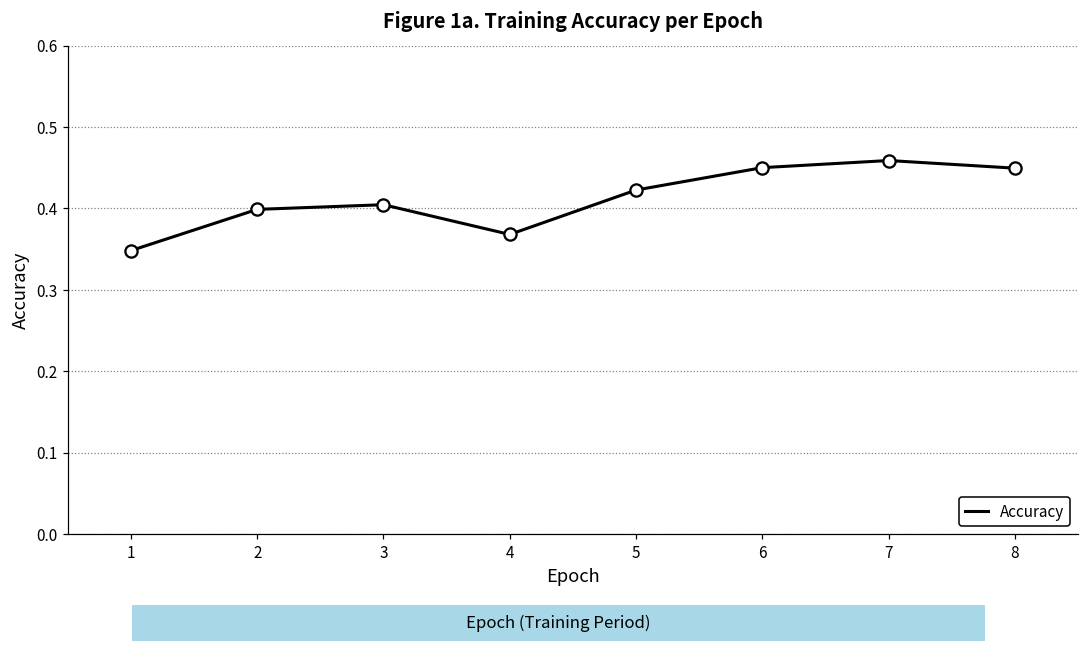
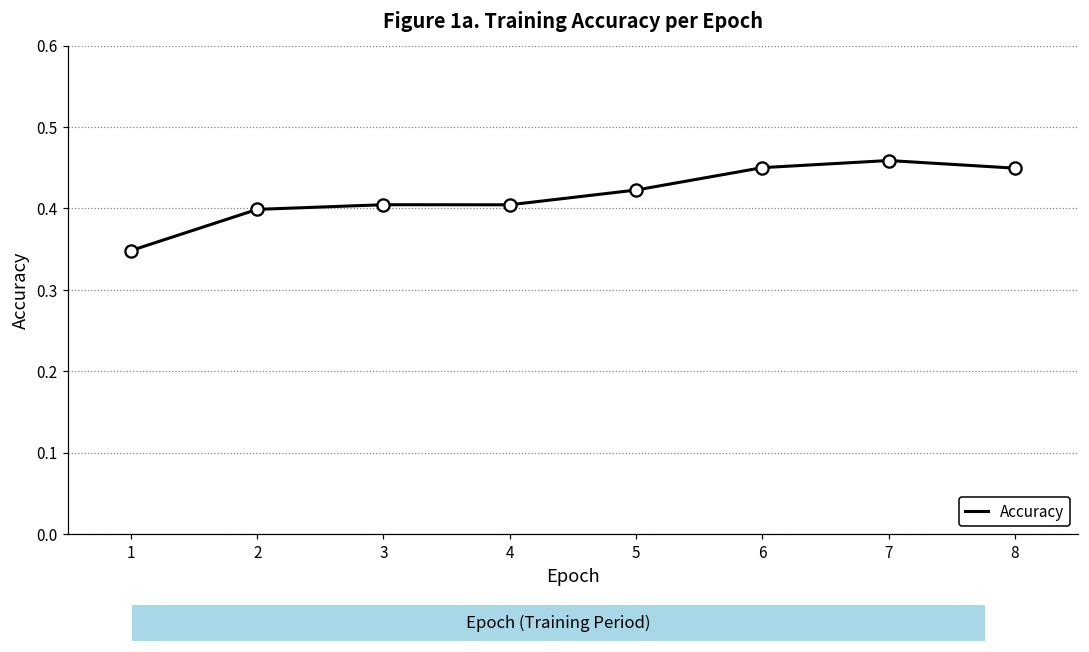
  {
    "1": 0.35,
    "2": 0.40,
    "3": 0.40,
-   "4": 0.37,
+   "4": 0.40,
    "5": 0.42,
    "6": 0.45,
    "7": 0.46,
    "8": 0.45
  }
